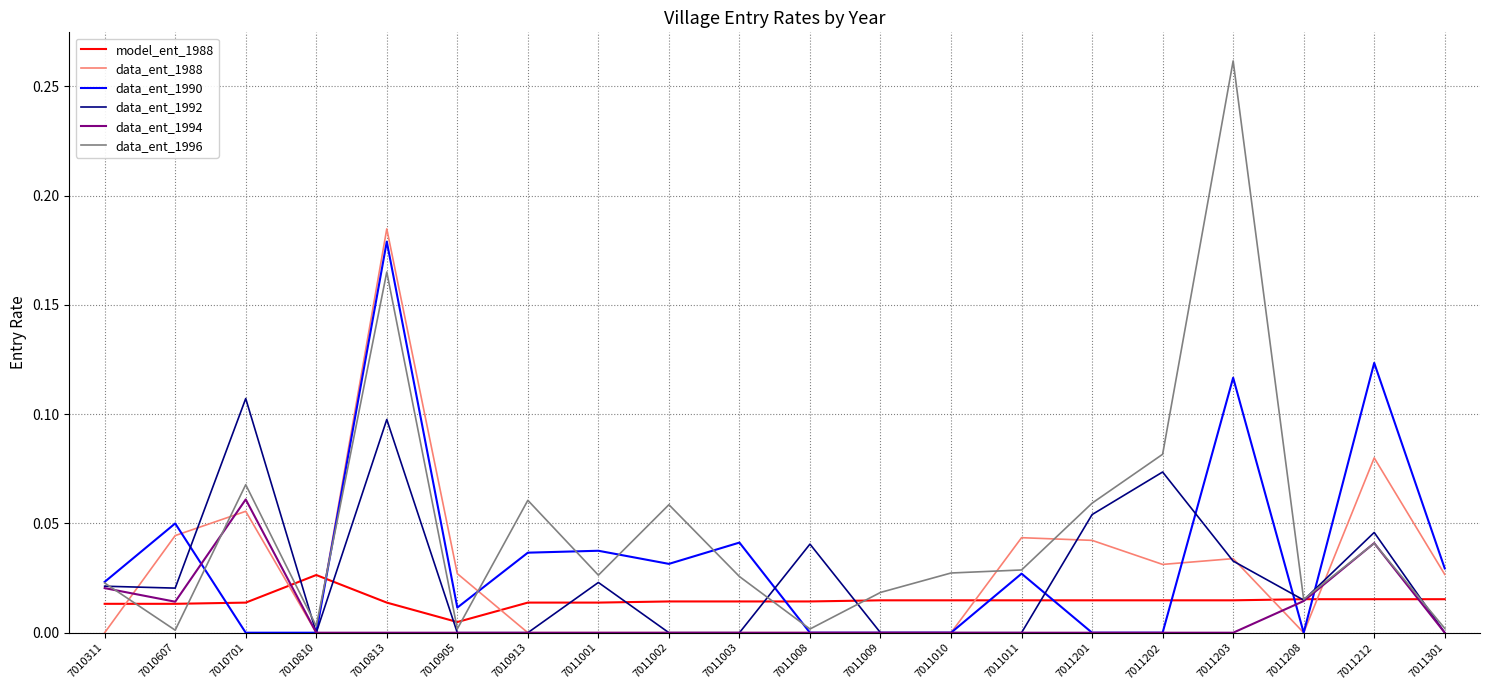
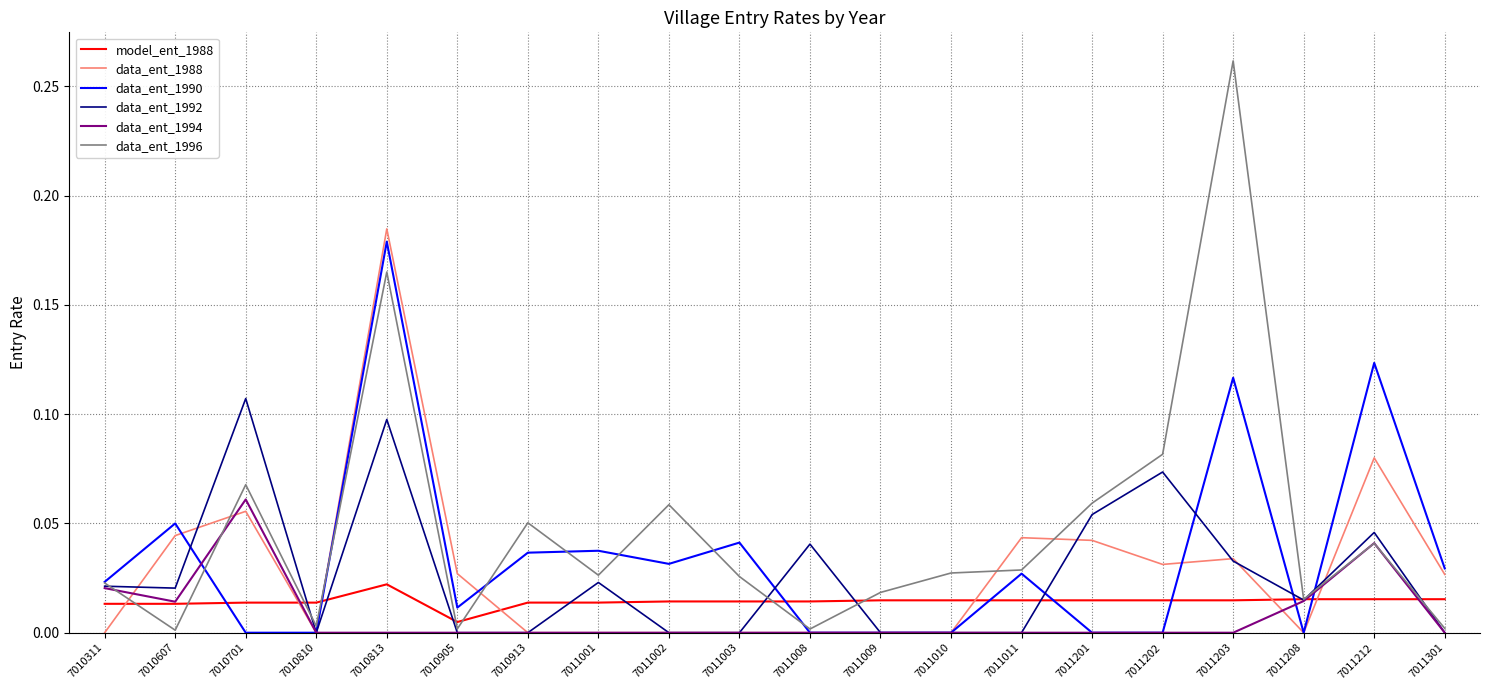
  {
    "model_ent_1988": {
      "7010311": 0.013,
      "7010701": 0.014,
-     "7010810": 0.026,
-     "7010813": 0.014,
+     "7010810": 0.014,
+     "7010813": 0.022,
      "7010905": 0.005,
      "7010913": 0.014,
      "7011001": 0.014,
      "7011002": 0.014,
      "7011003": 0.014,
      "7011008": 0.014,
      "7011009": 0.015,
      "7011010": 0.015,
      "7011011": 0.015,
      "7011201": 0.015,
      "7011202": 0.015,
      "7011203": 0.015,
      "7011212": 0.015,
      "7011301": 0.015
    },
    "data_ent_1988": {
      "7010311": 0.000,
      "7010607": 0.044,
      "7010701": 0.056,
      "7010813": 0.185,
      "7010905": 0.027,
      "7011011": 0.043,
      "7011201": 0.042,
      "7011202": 0.031,
      "7011212": 0.080,
      "7011301": 0.027
    },
    "data_ent_1990": {
      "7010607": 0.050,
      "7010701": 0.000,
      "7010813": 0.179,
      "7010905": 0.011,
      "7010913": 0.037,
      "7011001": 0.038,
      "7011002": 0.031,
      "7011003": 0.041,
      "7011011": 0.027,
      "7011203": 0.117,
      "7011212": 0.123,
      "7011301": 0.029
    },
    "data_ent_1992": {
      "7010607": 0.020,
      "7010701": 0.107,
      "7010813": 0.098,
      "7011001": 0.023,
      "7011008": 0.041,
      "7011201": 0.054,
      "7011202": 0.074,
      "7011212": 0.046
    },
    "data_ent_1994": {
      "7010701": 0.061,
      "7010813": 0.000,
      "7011203": 0.000
    },
    "data_ent_1996": {
      "7010607": 0.001,
      "7010701": 0.068,
      "7010810": 0.003,
      "7010813": 0.165,
      "7010905": 0.002,
-     "7010913": 0.061,
+     "7010913": 0.050,
      "7011001": 0.026,
      "7011002": 0.059,
      "7011003": 0.026,
      "7011008": 0.002,
      "7011009": 0.018,
      "7011010": 0.027,
      "7011011": 0.029,
      "7011201": 0.059,
      "7011202": 0.082,
      "7011203": 0.262,
      "7011301": 0.002
    }
  }
